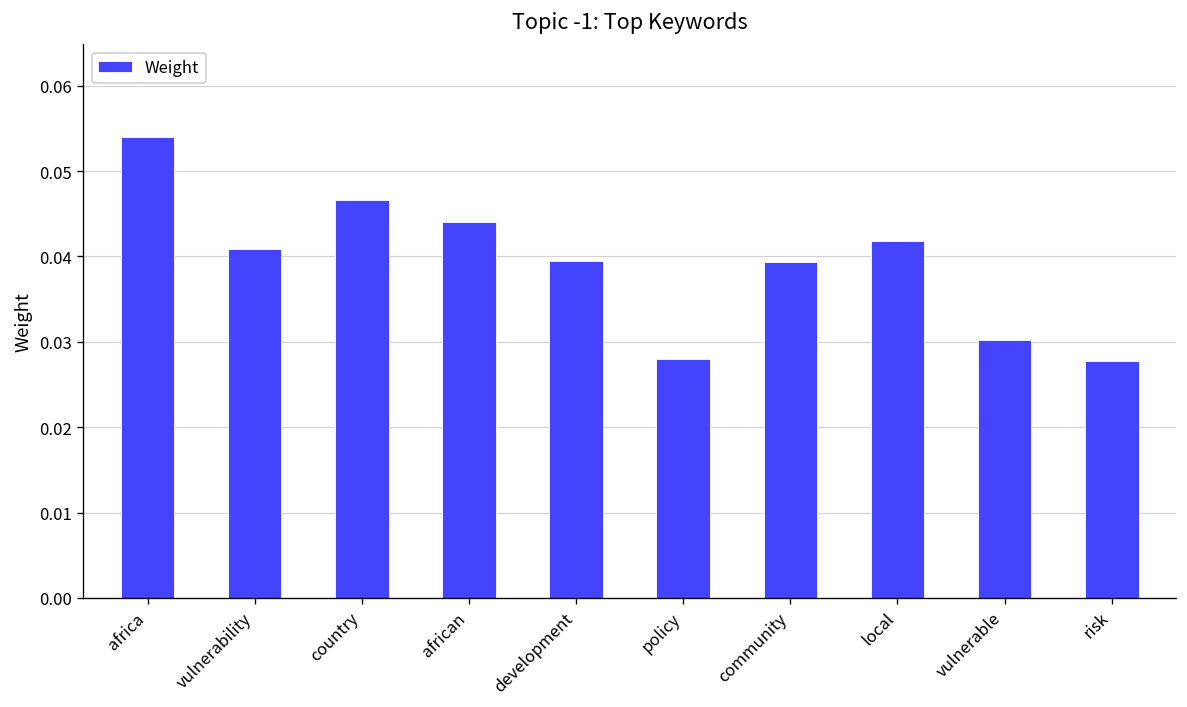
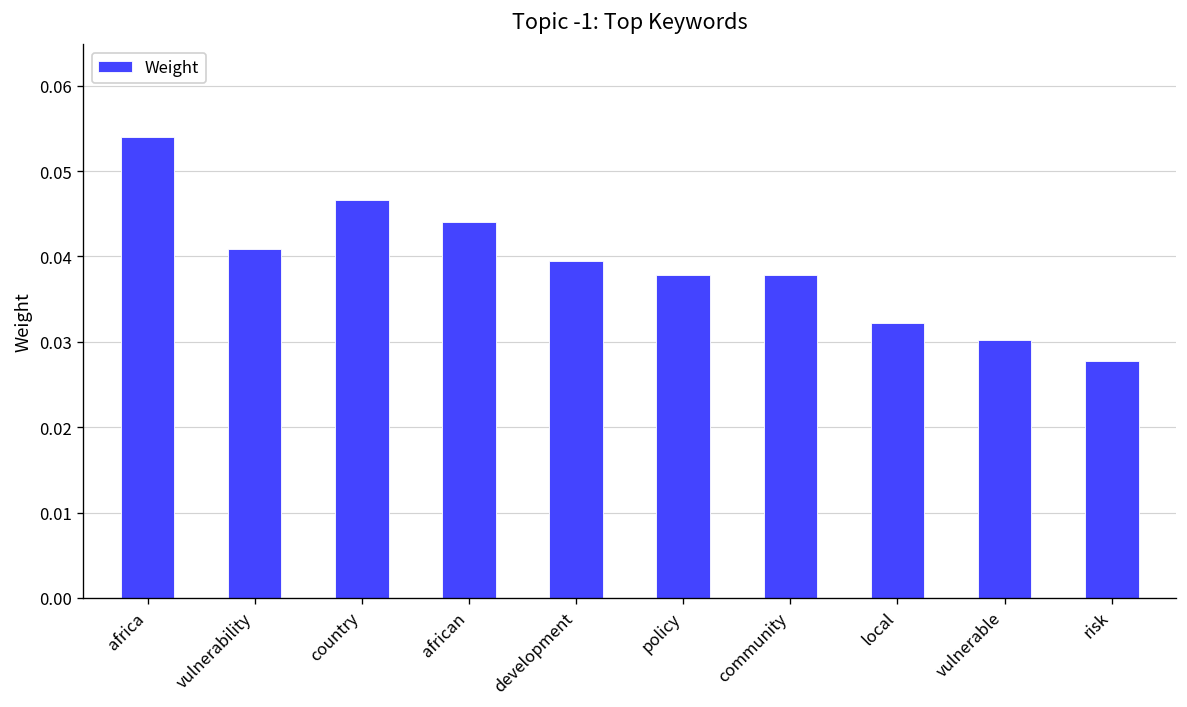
  {
    "africa": 0.054,
    "vulnerability": 0.041,
    "country": 0.047,
    "african": 0.044,
    "development": 0.039,
-   "policy": 0.028,
-   "community": 0.039,
-   "local": 0.042,
+   "policy": 0.038,
+   "community": 0.038,
+   "local": 0.032,
    "vulnerable": 0.030,
    "risk": 0.028
  }
